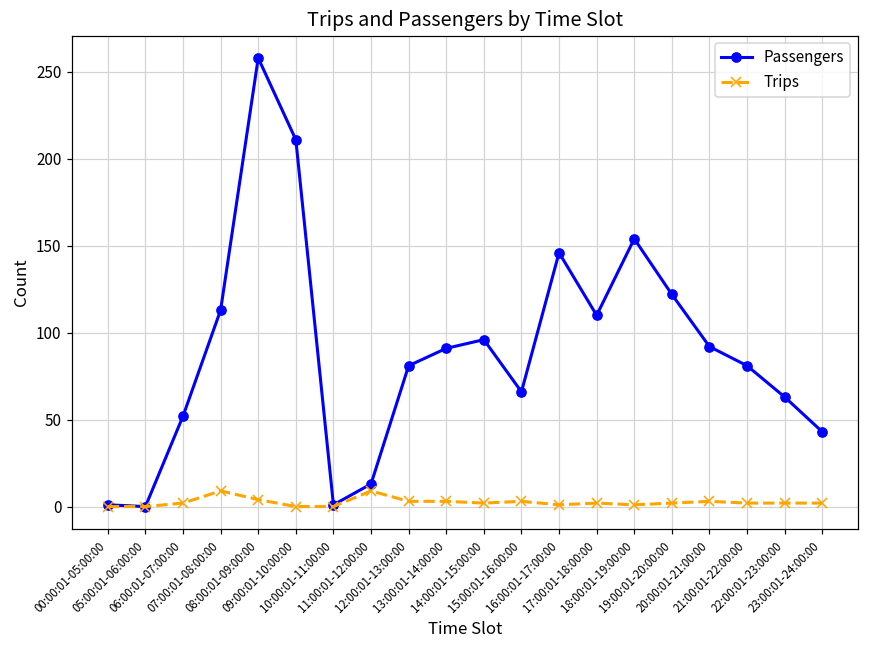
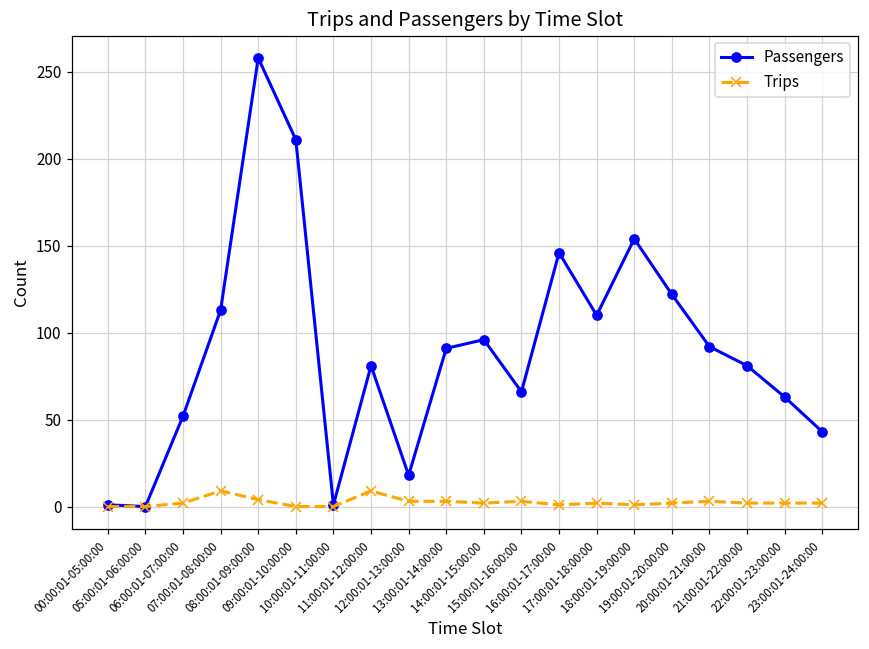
  {
    "Passengers": {
      "06:00:01-07:00:00": 52,
      "07:00:01-08:00:00": 113,
      "08:00:01-09:00:00": 258,
      "09:00:01-10:00:00": 211,
-     "11:00:01-12:00:00": 13,
-     "12:00:01-13:00:00": 81,
+     "11:00:01-12:00:00": 81,
+     "12:00:01-13:00:00": 18,
      "13:00:01-14:00:00": 91,
      "14:00:01-15:00:00": 96,
      "15:00:01-16:00:00": 66,
      "16:00:01-17:00:00": 146,
      "17:00:01-18:00:00": 110,
      "18:00:01-19:00:00": 154,
      "19:00:01-20:00:00": 122,
      "20:00:01-21:00:00": 92,
      "21:00:01-22:00:00": 81,
      "22:00:01-23:00:00": 63,
      "23:00:01-24:00:00": 43
    },
    "Trips": {
      "06:00:01-07:00:00": 2,
      "07:00:01-08:00:00": 9,
      "08:00:01-09:00:00": 4,
      "09:00:01-10:00:00": 0,
      "11:00:01-12:00:00": 9,
      "12:00:01-13:00:00": 3,
      "13:00:01-14:00:00": 3,
      "14:00:01-15:00:00": 2,
      "15:00:01-16:00:00": 3,
      "16:00:01-17:00:00": 1,
      "17:00:01-18:00:00": 2,
      "18:00:01-19:00:00": 1,
      "19:00:01-20:00:00": 2,
      "20:00:01-21:00:00": 3,
      "21:00:01-22:00:00": 2,
      "22:00:01-23:00:00": 2,
      "23:00:01-24:00:00": 2
    }
  }
